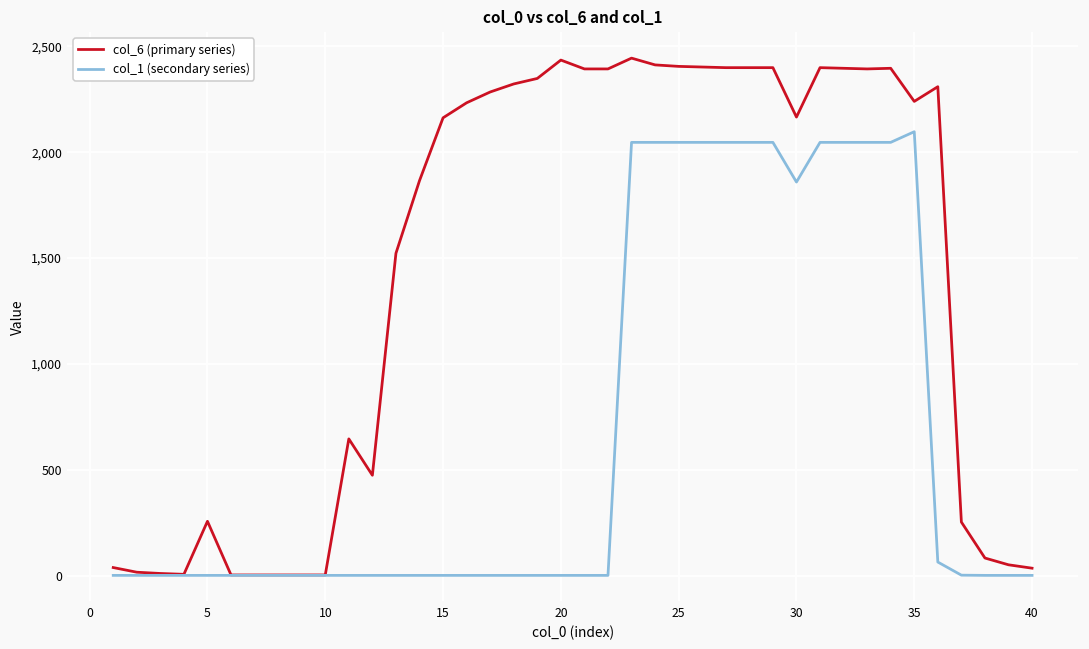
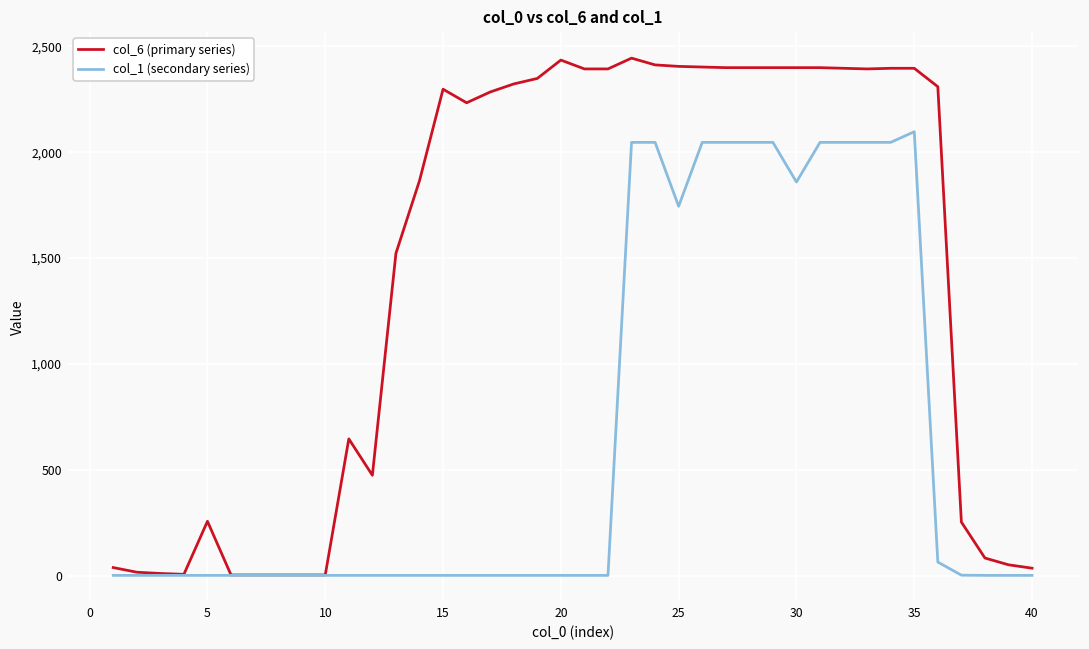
  {
    "col_6 (primary series)": {
      "5": "260",
-     "15": "2,160",
+     "15": "2,300",
      "20": "2,440",
      "25": "2,410",
-     "30": "2,170",
-     "35": "2,240",
+     "30": "2,400",
+     "35": "2,400",
      "40": "40"
    },
    "col_1 (secondary series)": {
      "5": "0",
      "15": "0",
      "20": "0",
-     "25": "2,050",
+     "25": "1,740",
      "30": "1,860",
      "35": "2,100",
      "40": "0"
    }
  }
